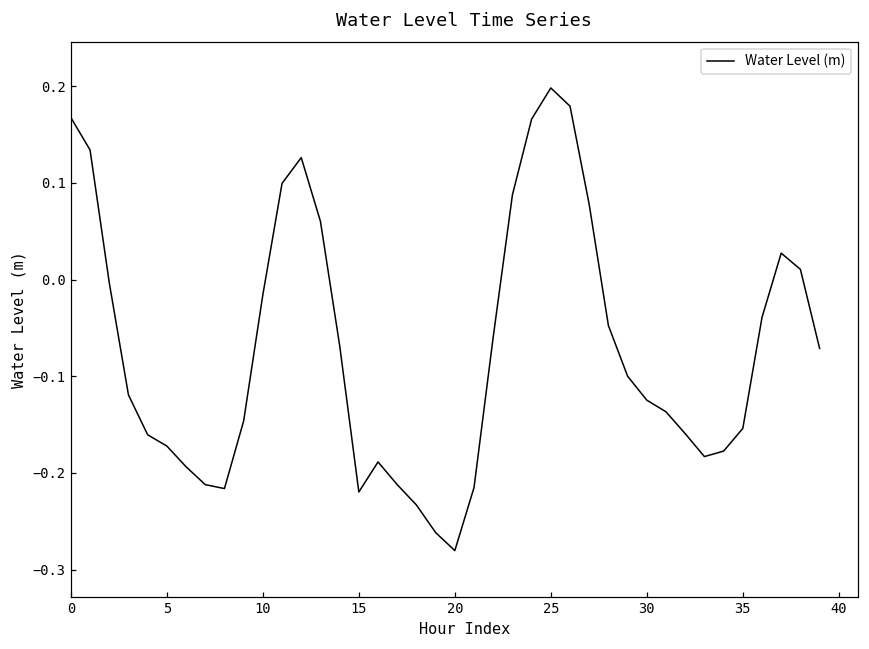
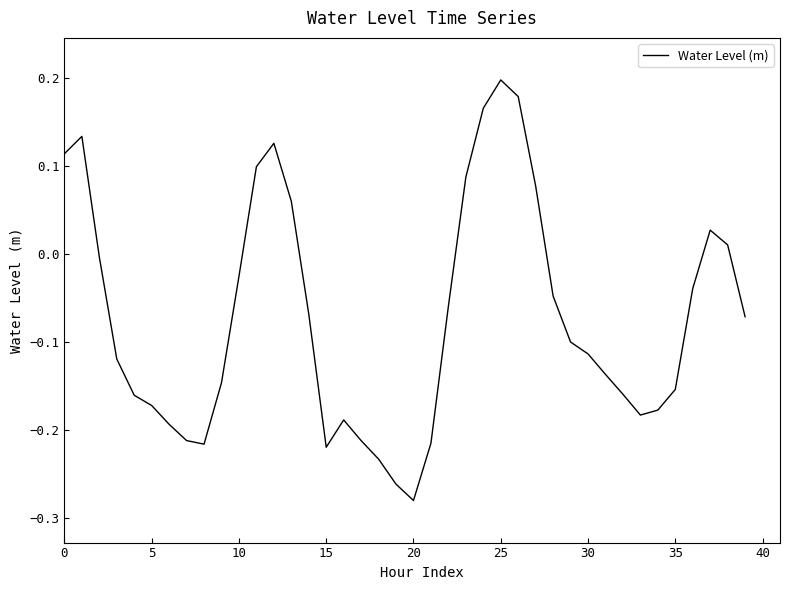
  {
-   "0": 0.17,
+   "0": 0.11,
    "5": -0.17,
-   "10": -0.02,
+   "10": -0.03,
    "15": -0.22,
    "20": -0.28,
    "25": 0.20,
-   "30": -0.12,
+   "30": -0.11,
    "35": -0.15
  }
